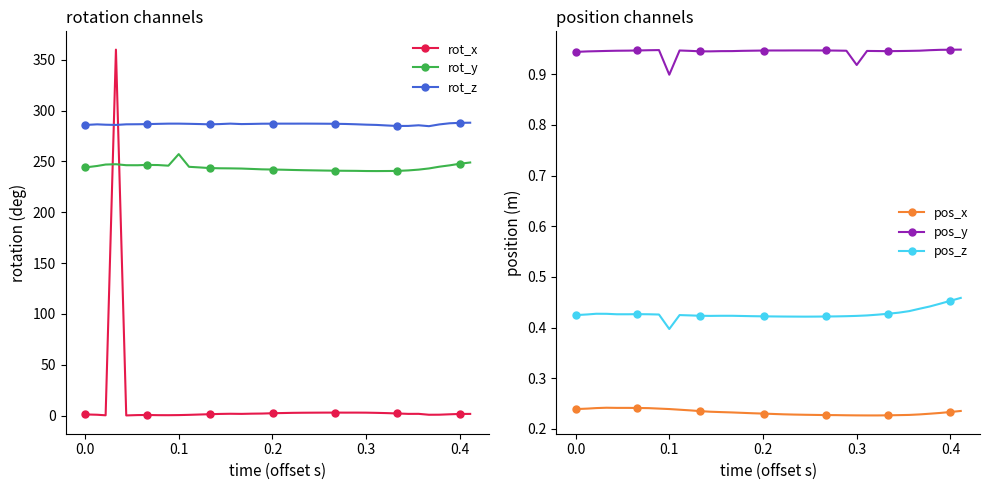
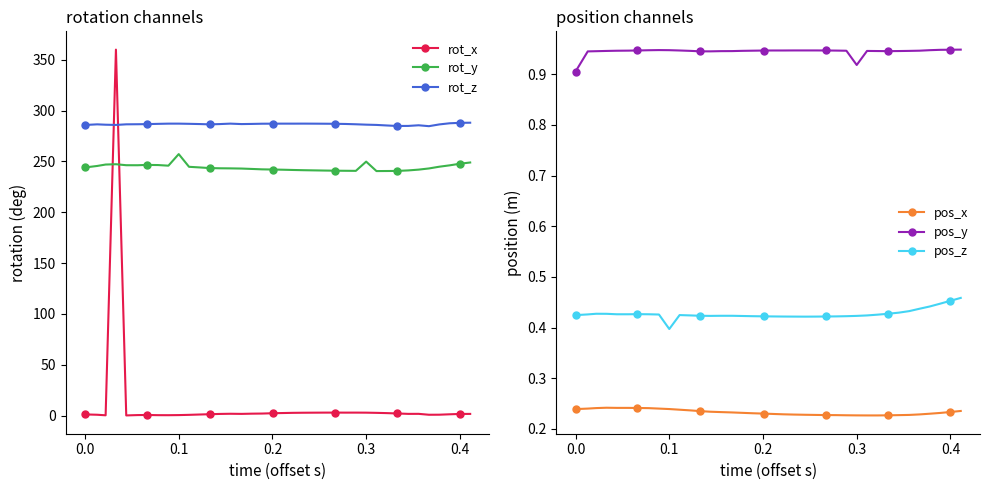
  {
    "rotation channels": {
      "rot_x": {
        "0.0": 1,
        "0.1": 1,
        "0.3": 3,
        "0.4": 2
      },
      "rot_y": {
        "0.0": 244,
        "0.1": 257,
-       "0.3": 241,
+       "0.3": 250,
        "0.4": 248
      },
      "rot_z": {
        "0.0": 286,
        "0.1": 287,
        "0.3": 286,
        "0.4": 288
      }
    },
    "position channels": {
      "pos_x": {
        "0.0": 0.24,
        "0.1": 0.24,
        "0.3": 0.23,
        "0.4": 0.23
      },
      "pos_y": {
-       "0.0": 0.94,
-       "0.1": 0.90,
+       "0.0": 0.91,
+       "0.1": 0.95,
        "0.3": 0.92,
        "0.4": 0.95
      },
      "pos_z": {
        "0.0": 0.42,
        "0.1": 0.40,
        "0.3": 0.42,
        "0.4": 0.45
      }
    }
  }
